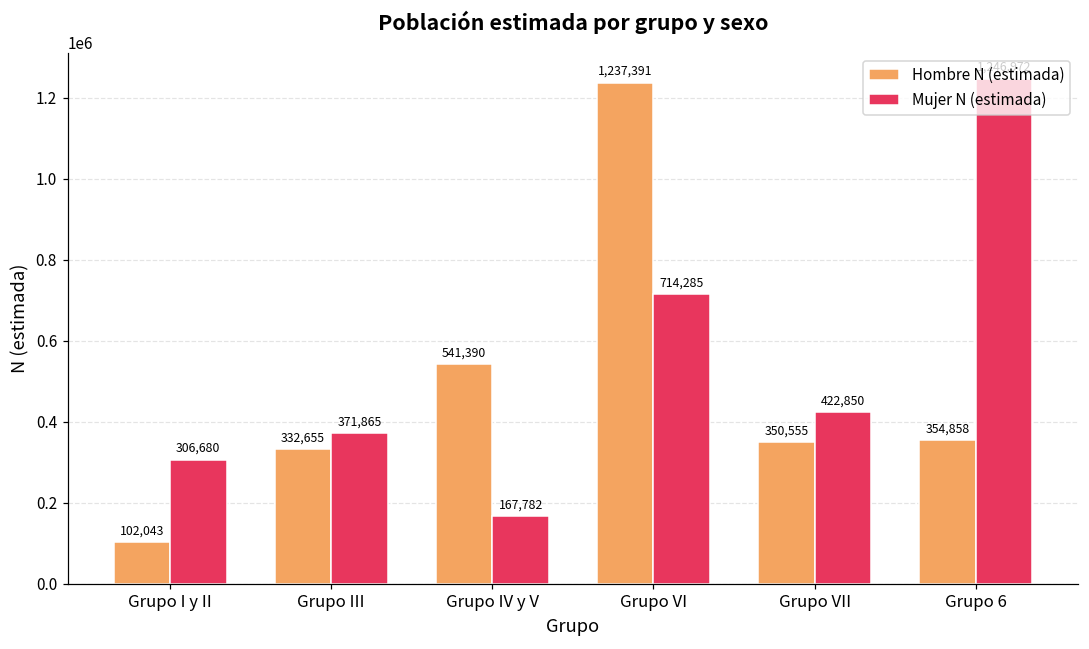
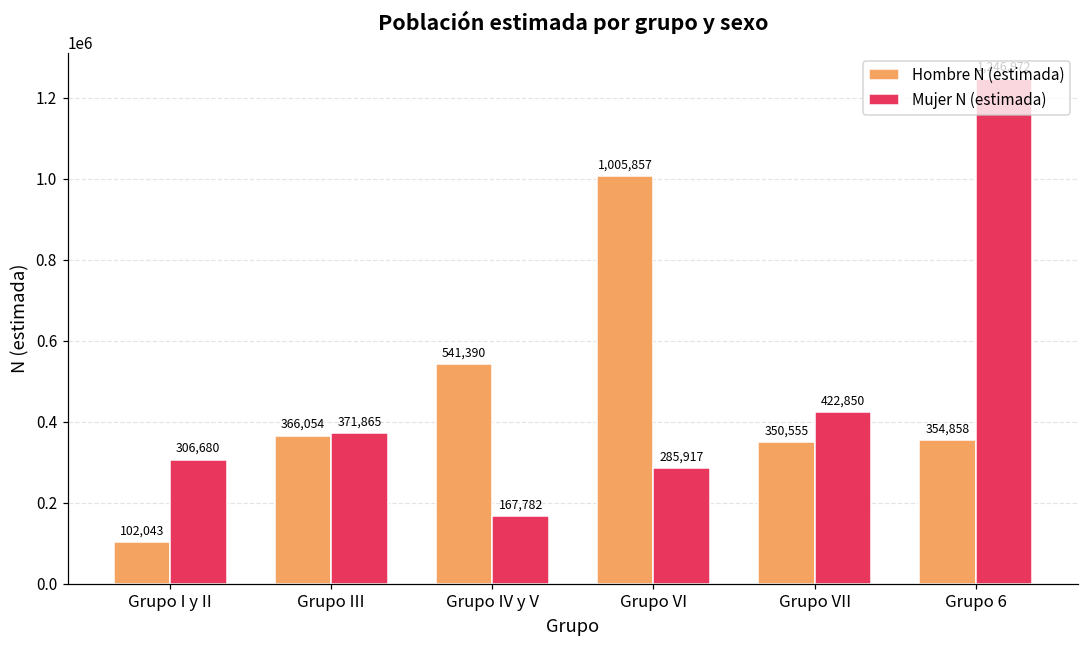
  {
    "Hombre N (estimada)": {
      "Grupo I y II": "102,043",
-     "Grupo III": "332,655",
+     "Grupo III": "366,054",
      "Grupo IV y V": "541,390",
-     "Grupo VI": "1,237,391",
+     "Grupo VI": "1,005,857",
      "Grupo VII": "350,555",
      "Grupo 6": "354,858"
    },
    "Mujer N (estimada)": {
      "Grupo I y II": "306,680",
      "Grupo III": "371,865",
      "Grupo IV y V": "167,782",
-     "Grupo VI": "714,285",
+     "Grupo VI": "285,917",
      "Grupo VII": "422,850"
    }
  }
